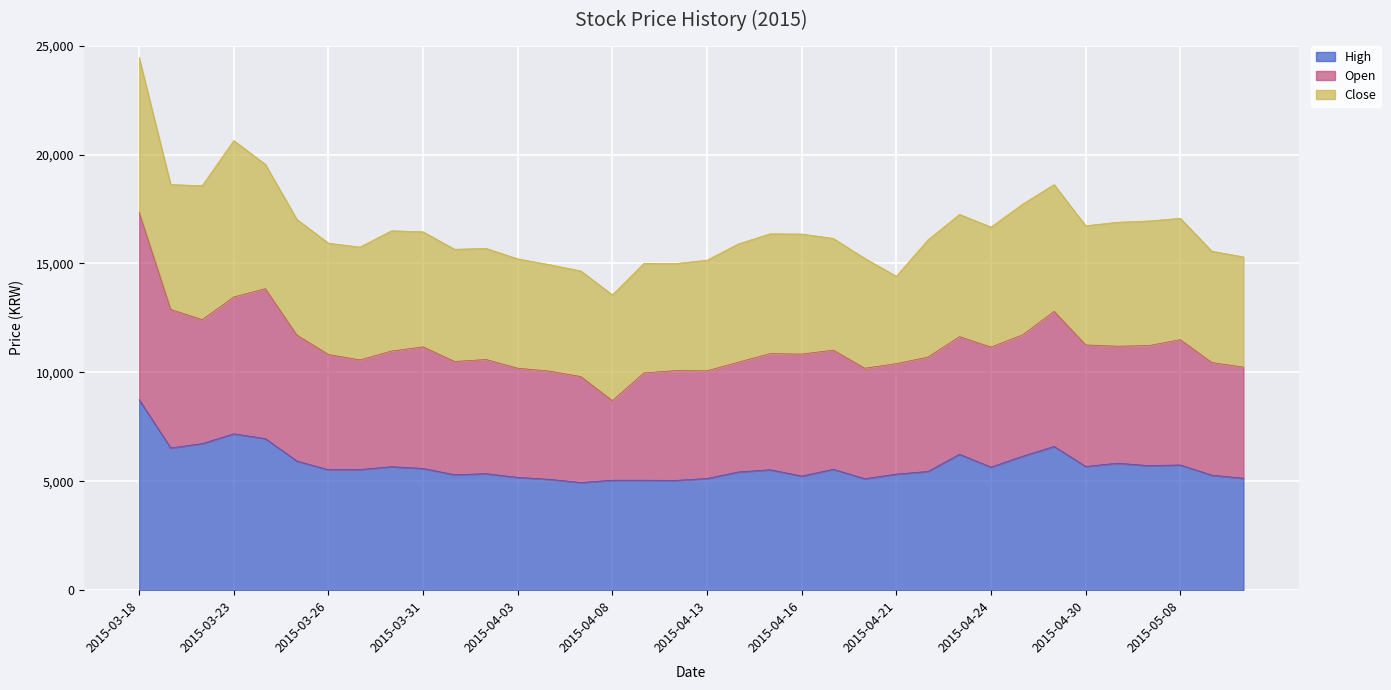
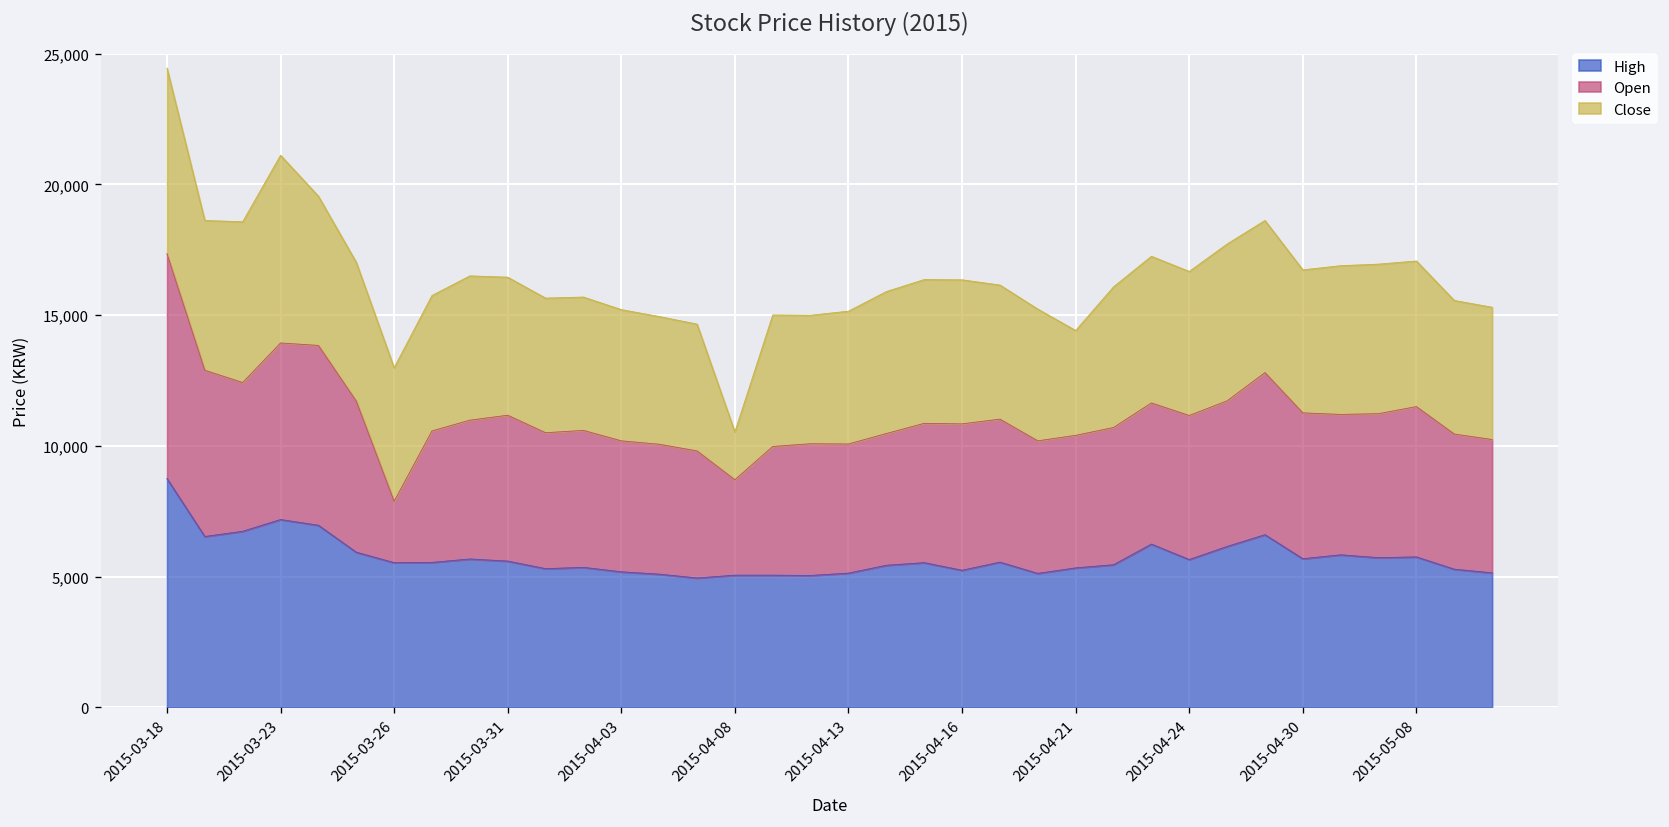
  {
    "High": {
      "2015-03-18": "8,800",
      "2015-03-23": "7,200",
      "2015-03-26": "5,500",
      "2015-03-31": "5,600",
      "2015-04-03": "5,200",
      "2015-04-08": "5,100",
      "2015-04-13": "5,100",
      "2015-04-16": "5,200",
      "2015-04-21": "5,300",
      "2015-04-24": "5,700",
      "2015-04-30": "5,700",
      "2015-05-08": "5,800"
    },
    "Open": {
      "2015-03-18": "8,600",
-     "2015-03-23": "6,300",
-     "2015-03-26": "5,300",
+     "2015-03-23": "6,800",
+     "2015-03-26": "2,300",
      "2015-03-31": "5,600",
      "2015-04-03": "5,000",
      "2015-04-08": "3,700",
      "2015-04-13": "4,900",
      "2015-04-16": "5,600",
      "2015-04-21": "5,100",
      "2015-04-24": "5,500",
      "2015-04-30": "5,600",
      "2015-05-08": "5,800"
    },
    "Close": {
      "2015-03-18": "7,100",
      "2015-03-23": "7,200",
      "2015-03-26": "5,100",
      "2015-03-31": "5,300",
      "2015-04-03": "5,000",
-     "2015-04-08": "4,900",
+     "2015-04-08": "1,800",
      "2015-04-13": "5,100",
      "2015-04-16": "5,500",
      "2015-04-21": "4,000",
      "2015-04-24": "5,500",
      "2015-04-30": "5,500",
      "2015-05-08": "5,600"
    }
  }
